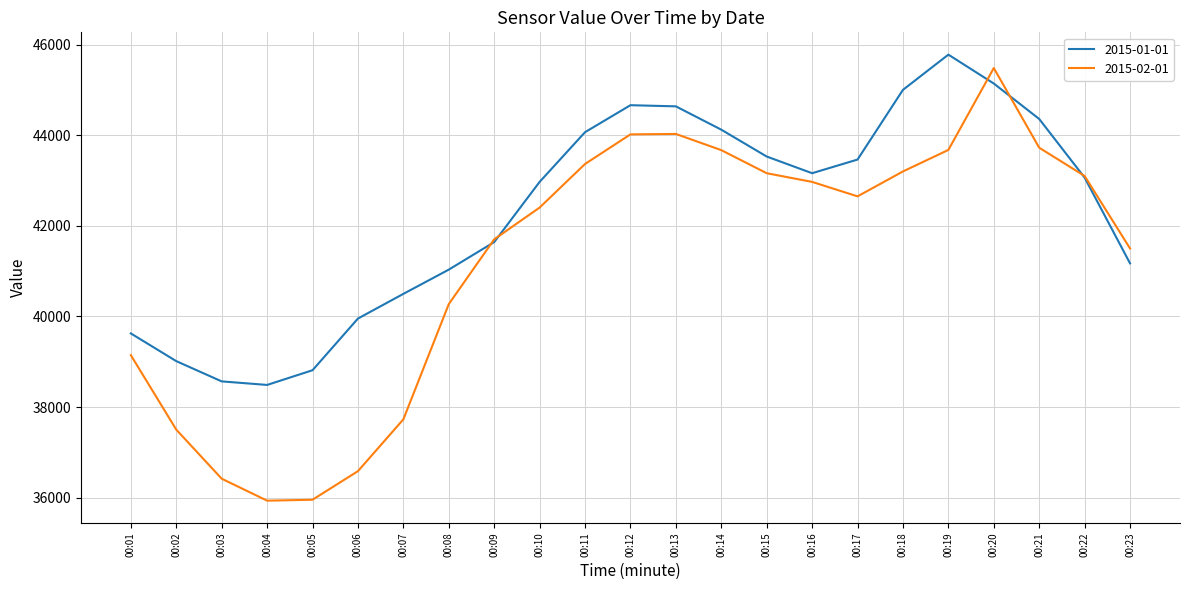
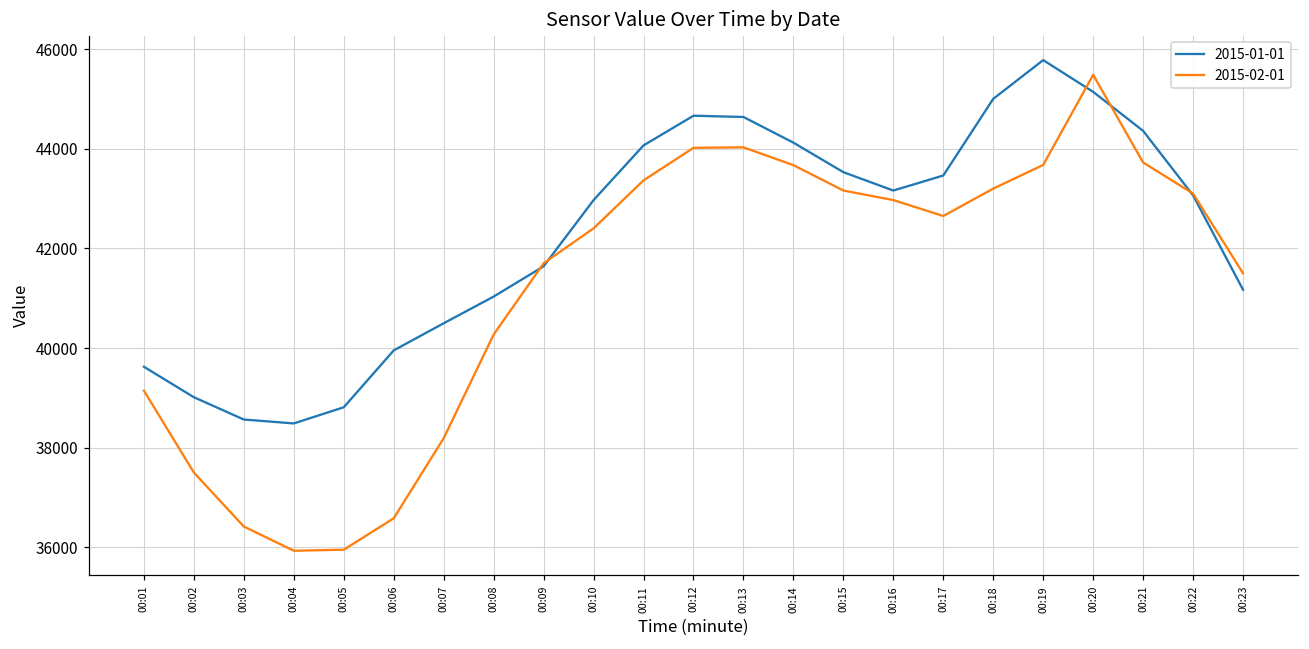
  {
    "2015-01-01": {
      "00:01": 39600,
      "00:02": 39000,
      "00:03": 38600,
      "00:04": 38500,
      "00:05": 38800,
      "00:06": 40000,
      "00:07": 40500,
      "00:08": 41000,
      "00:09": 41600,
      "00:10": 43000,
      "00:11": 44100,
      "00:12": 44700,
      "00:13": 44600,
      "00:14": 44100,
      "00:15": 43500,
      "00:16": 43200,
      "00:17": 43500,
      "00:18": 45000,
      "00:19": 45800,
      "00:20": 45100,
      "00:21": 44400,
      "00:23": 41200
    },
    "2015-02-01": {
      "00:01": 39100,
      "00:02": 37500,
      "00:03": 36400,
      "00:04": 35900,
      "00:05": 36000,
      "00:06": 36600,
-     "00:07": 37700,
+     "00:07": 38200,
      "00:08": 40300,
      "00:09": 41700,
      "00:10": 42400,
      "00:11": 43400,
      "00:12": 44000,
      "00:13": 44000,
      "00:14": 43700,
      "00:15": 43200,
      "00:16": 43000,
      "00:17": 42700,
      "00:18": 43200,
      "00:19": 43700,
      "00:20": 45500,
      "00:21": 43700,
      "00:23": 41500
    }
  }
